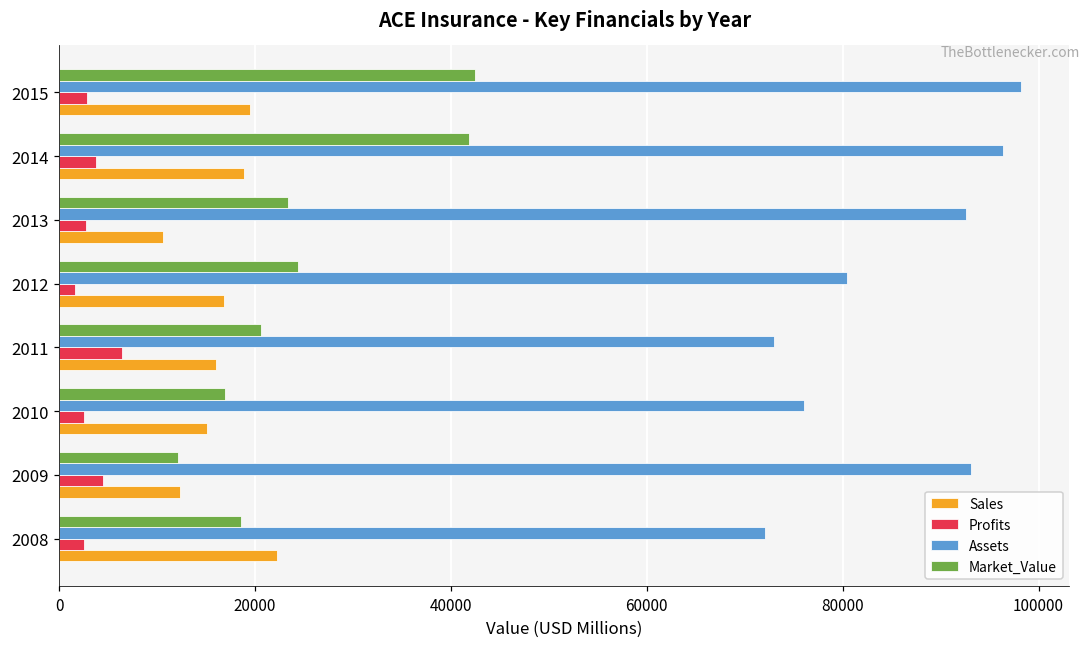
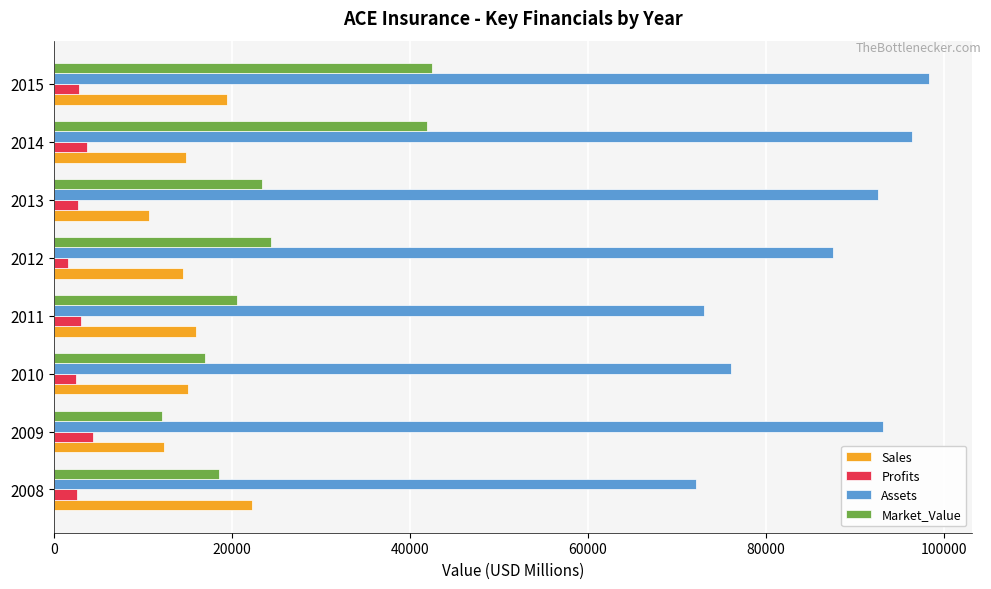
  {
    "Sales": {
      "2015": 19000,
-     "2014": 19000,
+     "2014": 15000,
      "2013": 11000,
-     "2012": 17000,
+     "2012": 14000,
      "2011": 16000,
      "2010": 15000,
      "2009": 12000,
      "2008": 22000
    },
    "Profits": {
      "2015": 3000,
      "2014": 4000,
      "2013": 3000,
      "2012": 2000,
-     "2011": 6000,
+     "2011": 3000,
      "2010": 3000,
      "2009": 4000,
      "2008": 3000
    },
    "Assets": {
      "2015": 98000,
      "2014": 96000,
      "2013": 93000,
-     "2012": 80000,
+     "2012": 88000,
      "2011": 73000,
      "2010": 76000,
      "2009": 93000,
      "2008": 72000
    },
    "Market_Value": {
      "2015": 42000,
      "2014": 42000,
      "2013": 23000,
      "2012": 24000,
      "2011": 21000,
      "2010": 17000,
      "2009": 12000,
      "2008": 19000
    }
  }
